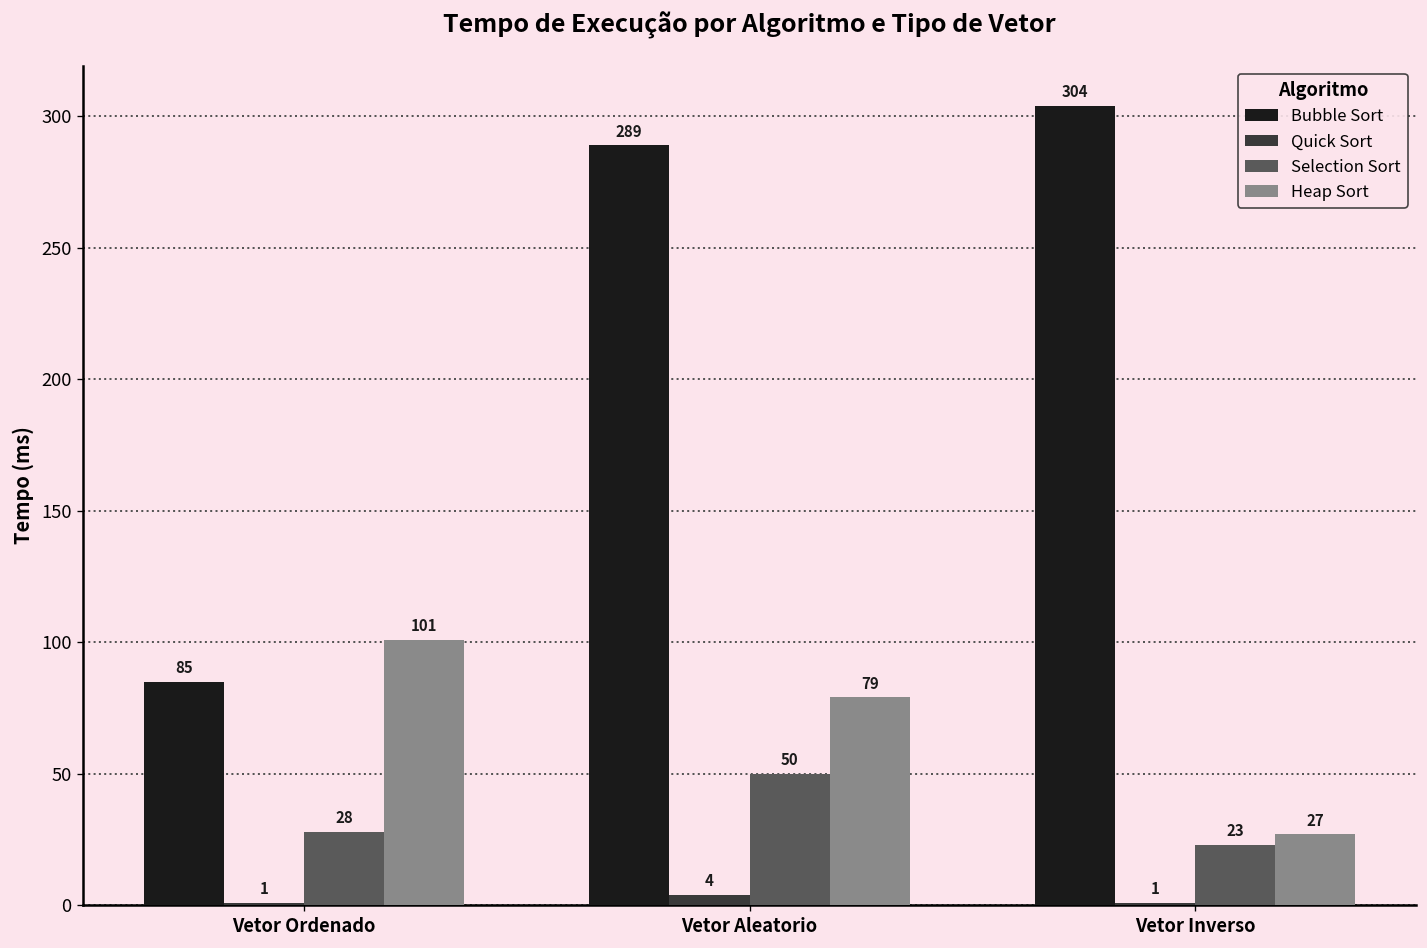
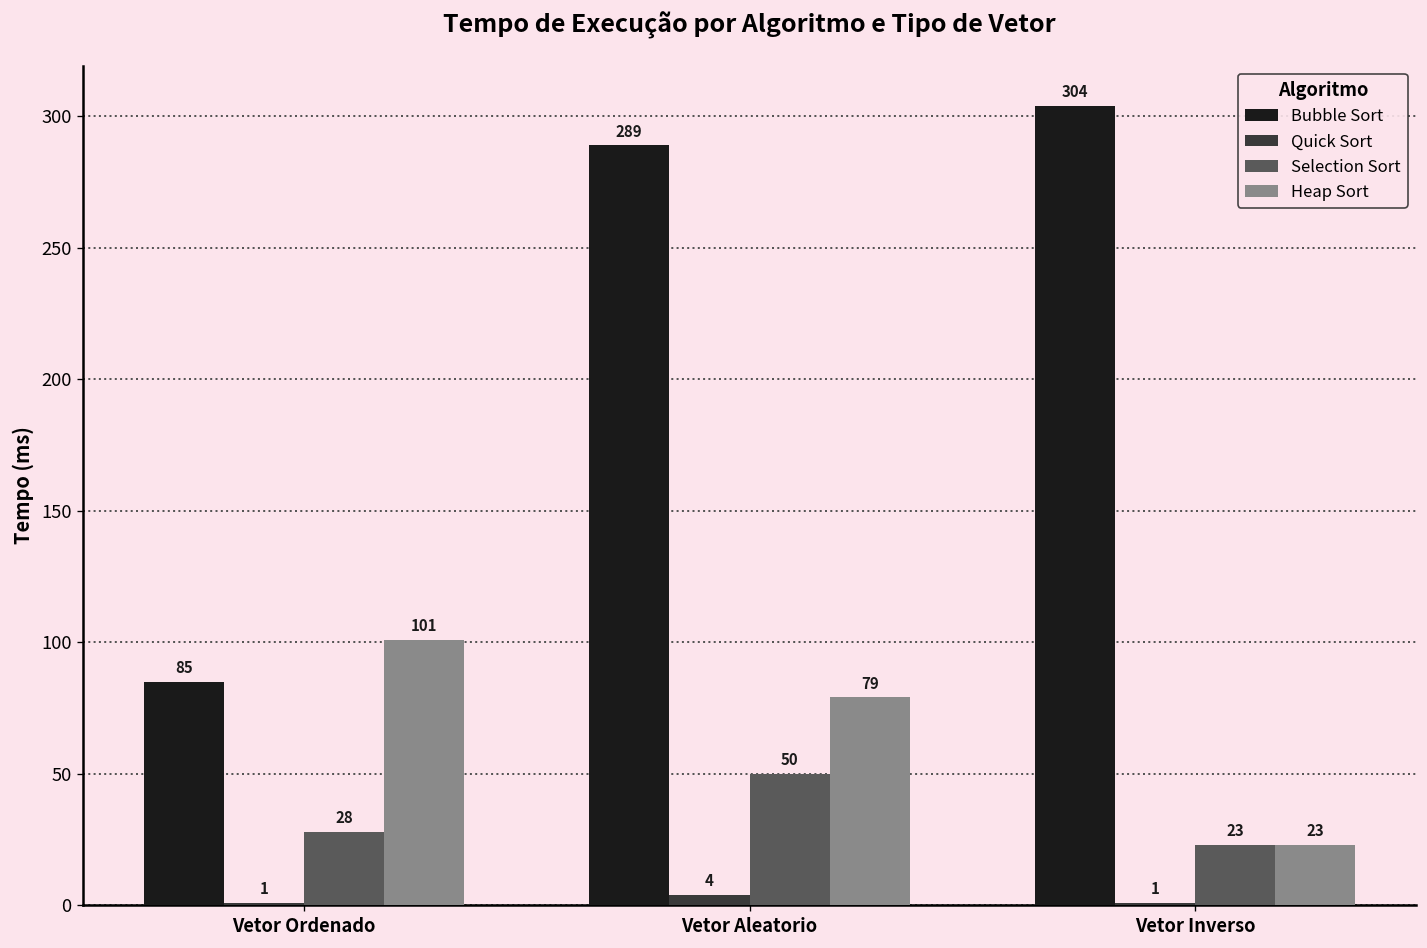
  {
    "Heap Sort": {
      "Vetor Ordenado": 101,
      "Vetor Aleatorio": 79,
-     "Vetor Inverso": 27
+     "Vetor Inverso": 23
    }
  }
